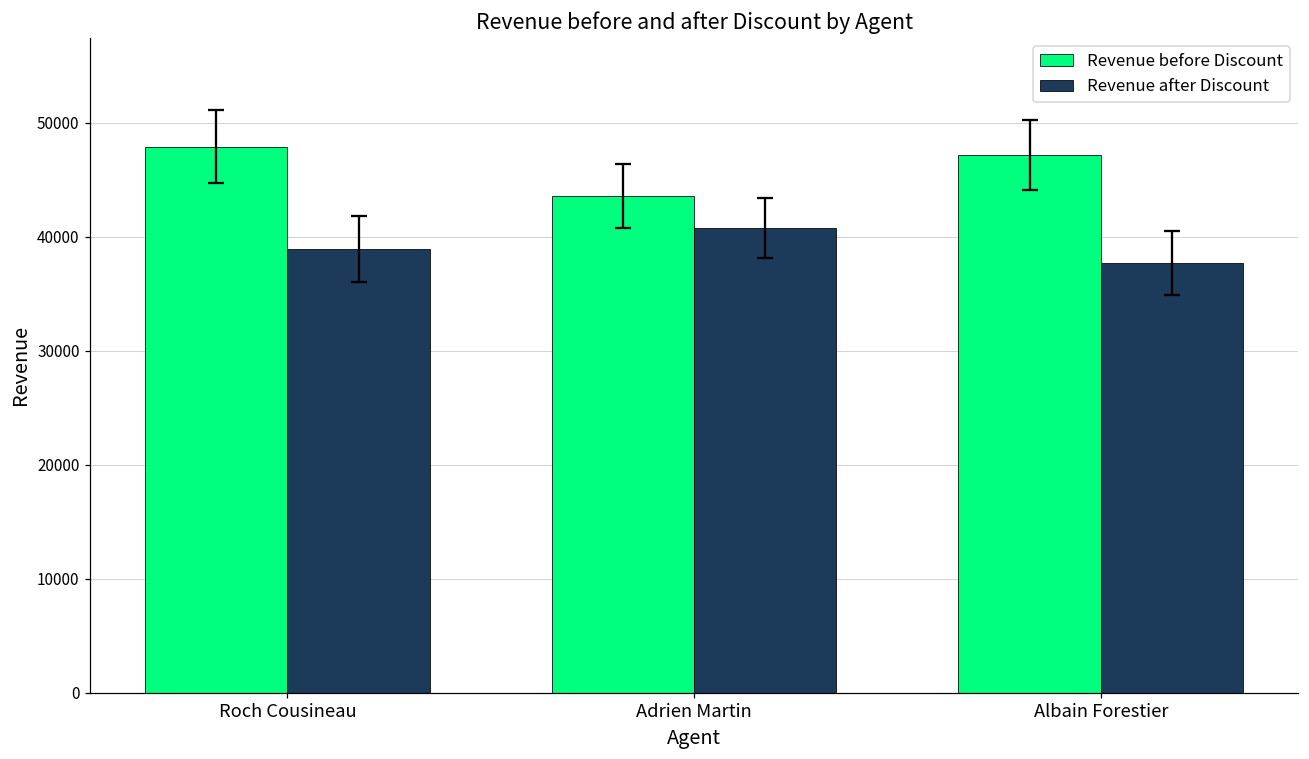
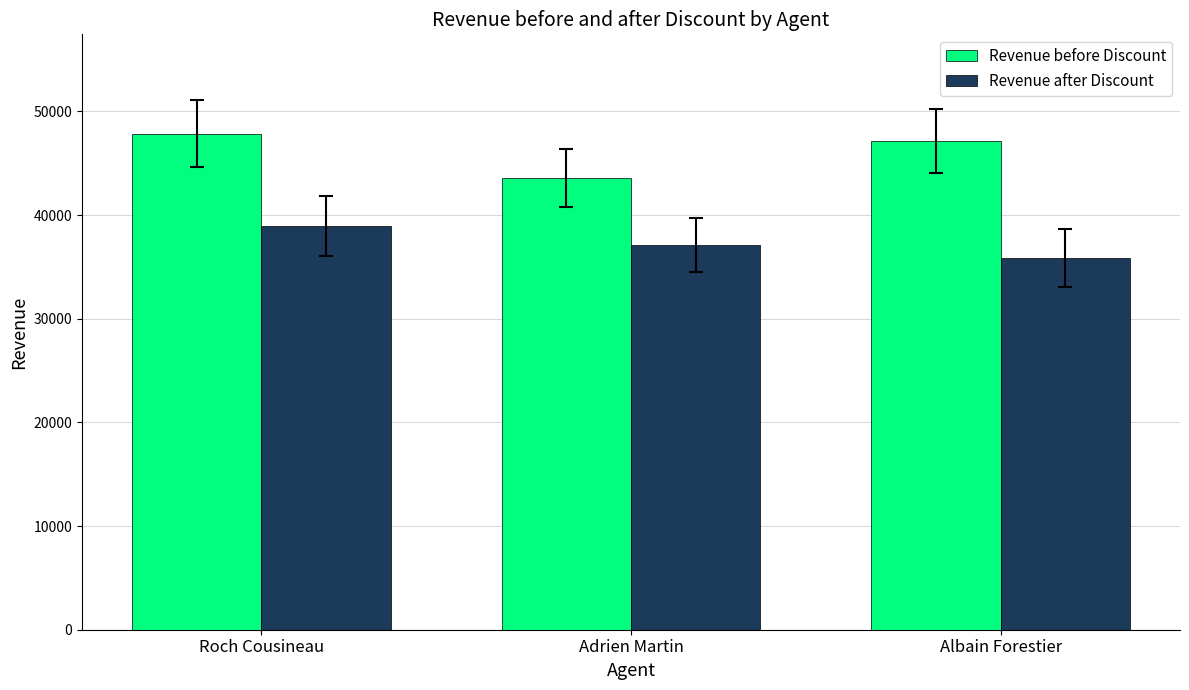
  {
    "Revenue before Discount": {
      "Roch Cousineau": 47900,
      "Adrien Martin": 43600,
      "Albain Forestier": 47200
    },
    "Revenue after Discount": {
      "Roch Cousineau": 38900,
-     "Adrien Martin": 40700,
-     "Albain Forestier": 37700
+     "Adrien Martin": 37200,
+     "Albain Forestier": 35900
    }
  }
